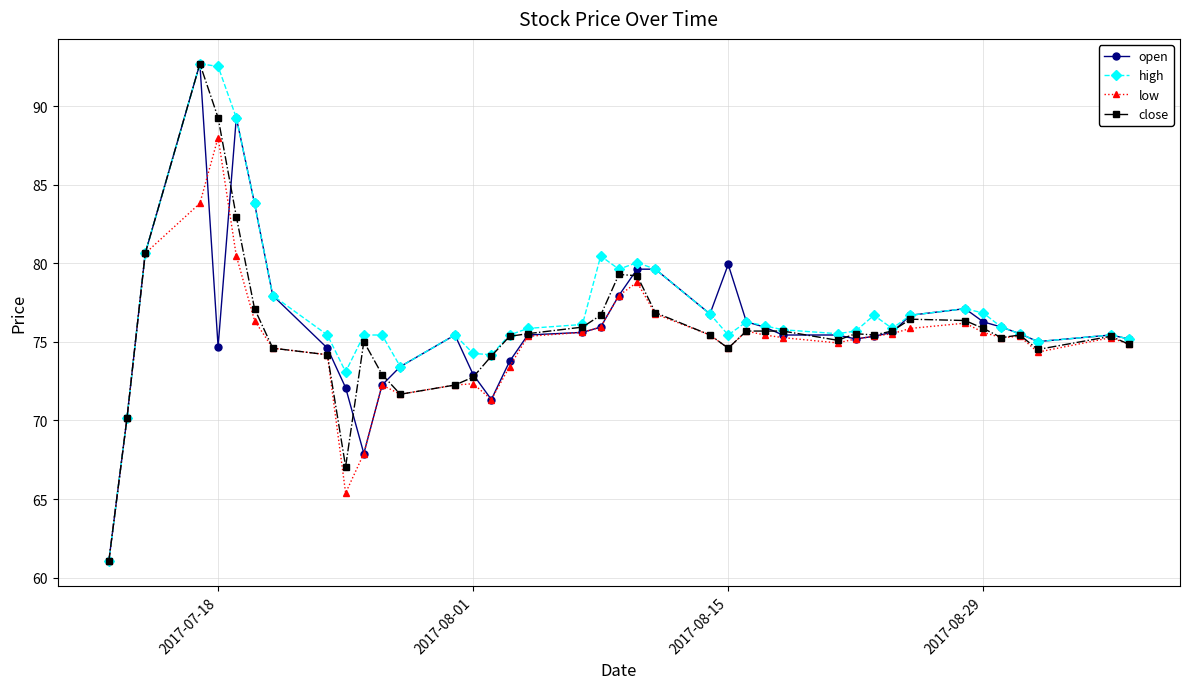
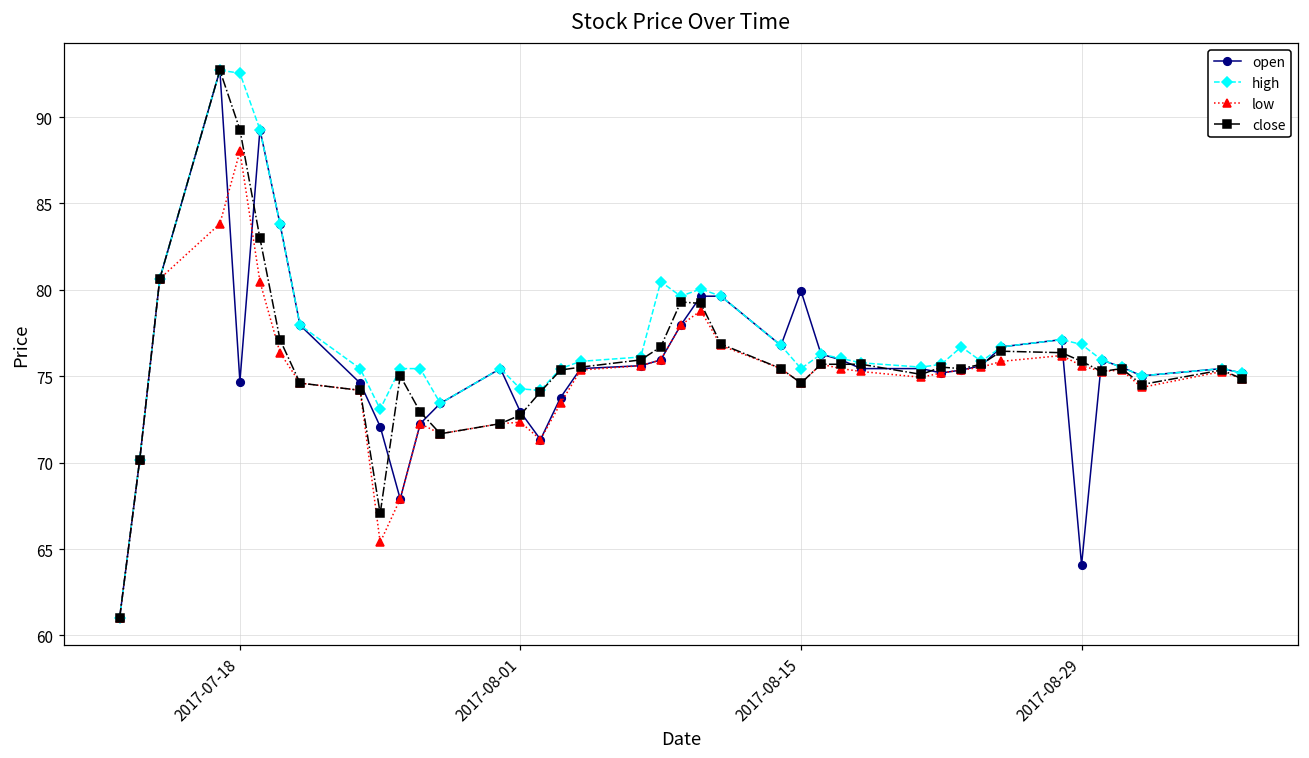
  {
    "open": {
      "2017-07-18": 74.7,
      "2017-08-01": 72.9,
      "2017-08-15": 79.9,
-     "2017-08-29": 76.3
+     "2017-08-29": 64.1
    },
    "high": {
      "2017-07-18": 92.5,
      "2017-08-01": 74.3,
      "2017-08-15": 75.4,
      "2017-08-29": 76.8
    },
    "low": {
      "2017-07-18": 88.0,
      "2017-08-01": 72.3,
      "2017-08-29": 75.6
    },
    "close": {
      "2017-07-18": 89.3,
      "2017-08-01": 72.8,
      "2017-08-29": 75.9
    }
  }
